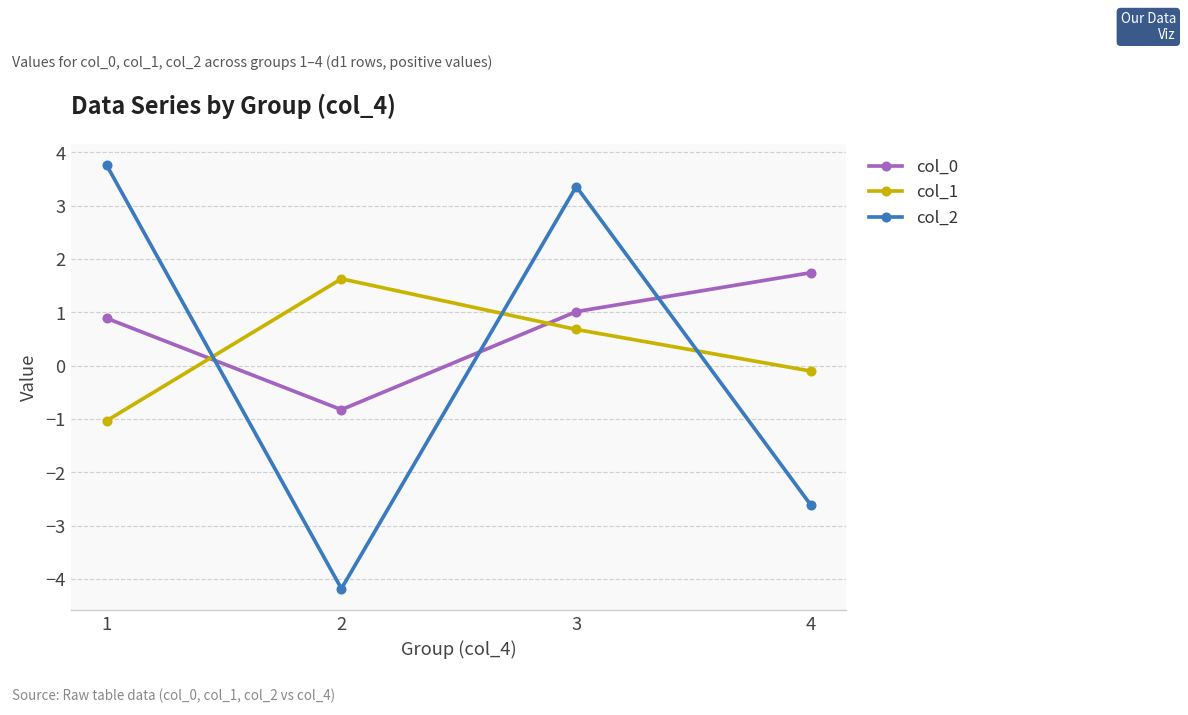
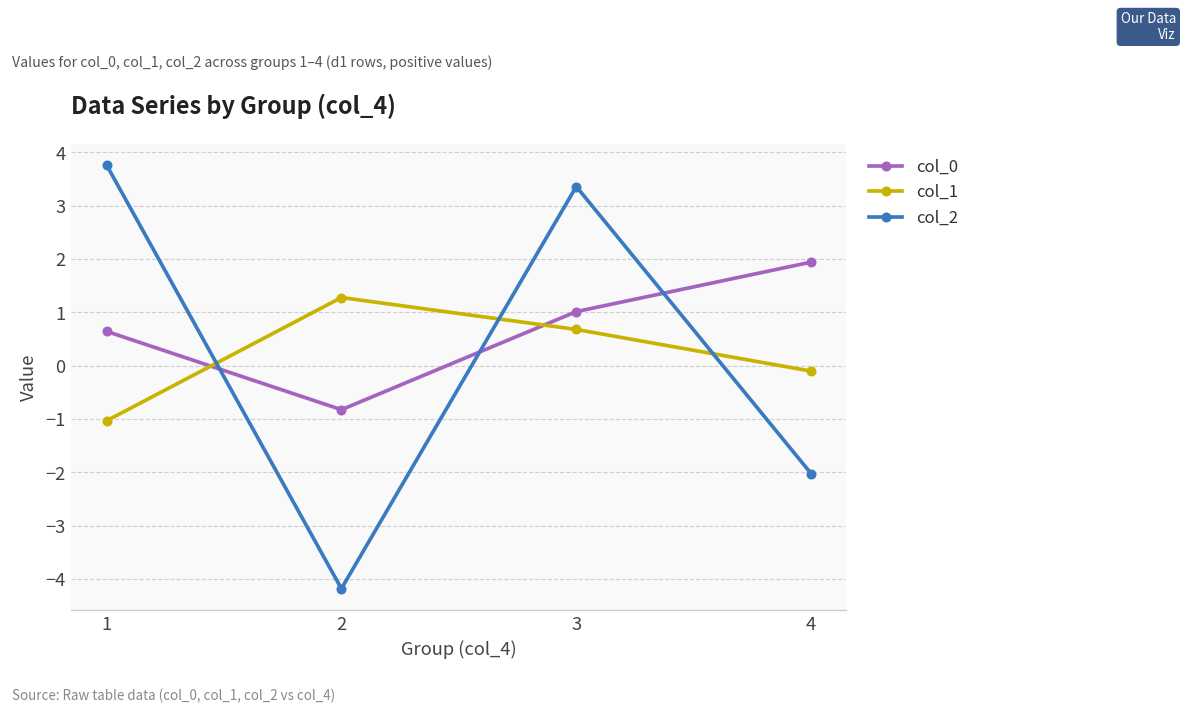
  {
    "col_0": {
-     "1": 0.9,
+     "1": 0.6,
      "2": -0.8,
      "3": 1.0,
-     "4": 1.7
+     "4": 1.9
    },
    "col_1": {
      "1": -1.0,
-     "2": 1.6,
+     "2": 1.3,
      "3": 0.7,
      "4": -0.1
    },
    "col_2": {
      "1": 3.8,
      "2": -4.2,
      "3": 3.4,
-     "4": -2.6
+     "4": -2.0
    }
  }
